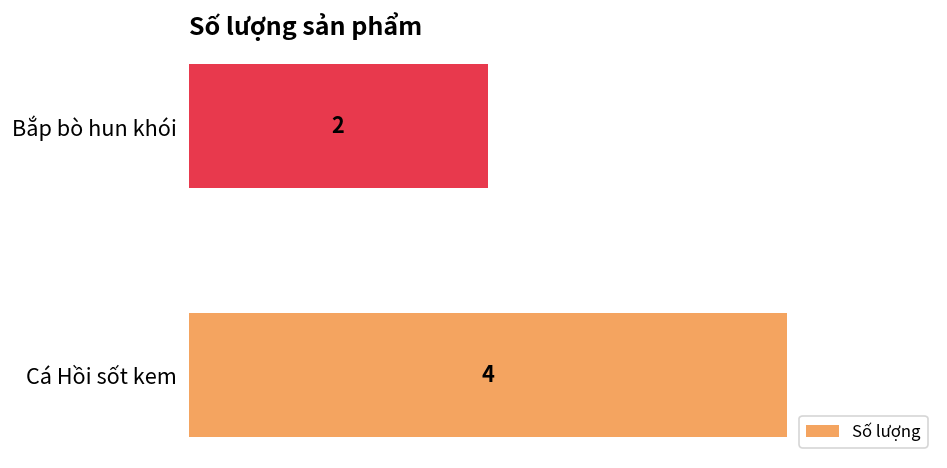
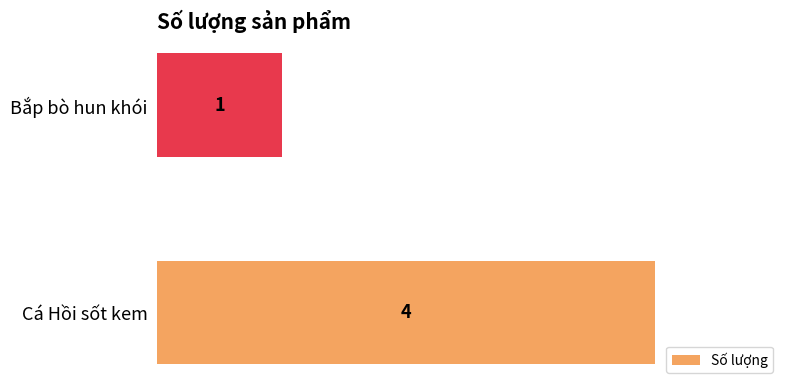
  {
-   "Bắp bò hun khói": 2,
+   "Bắp bò hun khói": 1,
    "Cá Hồi sốt kem": 4
  }
